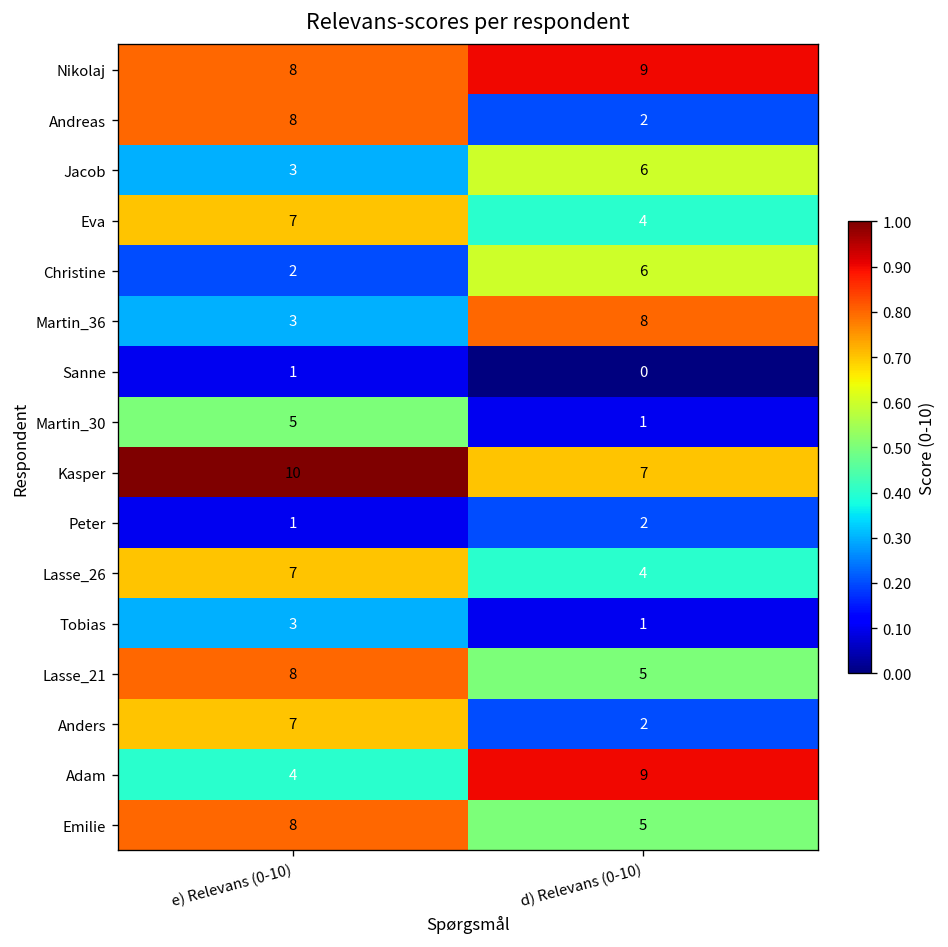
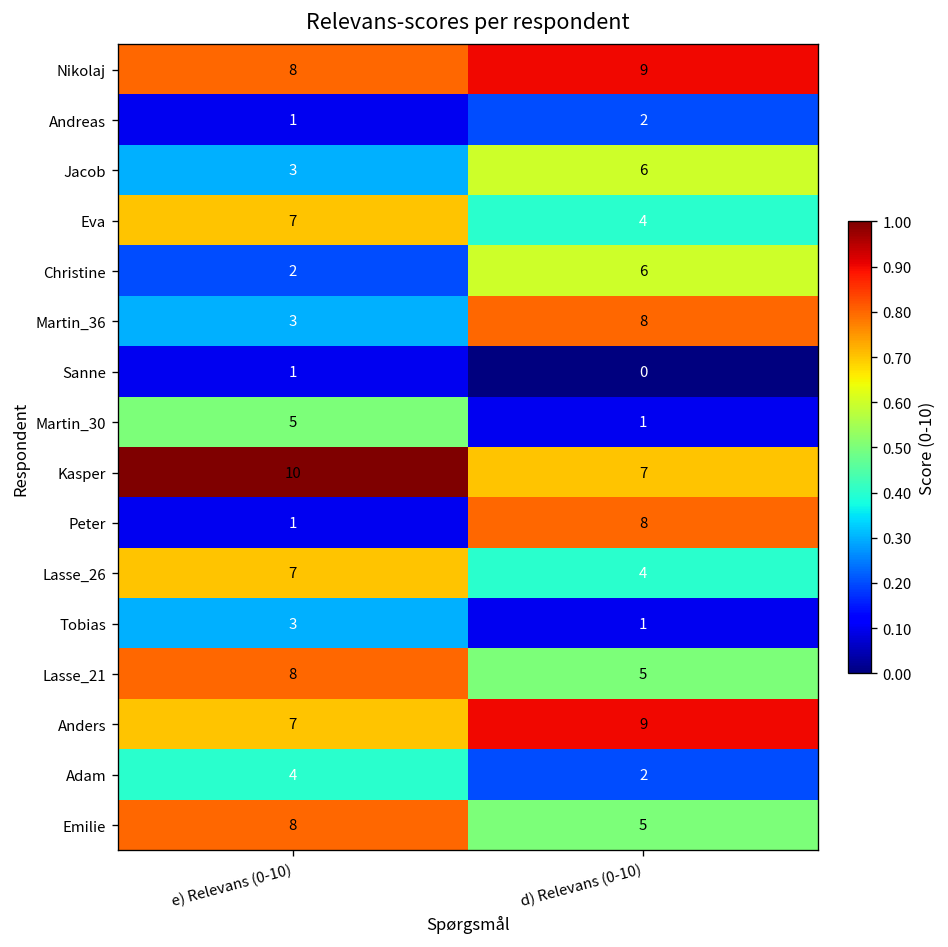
  {
    "Nikolaj": {
      "e) Relevans (0-10)": 8,
      "d) Relevans (0-10)": 9
    },
    "Andreas": {
-     "e) Relevans (0-10)": 8,
+     "e) Relevans (0-10)": 1,
      "d) Relevans (0-10)": 2
    },
    "Jacob": {
      "e) Relevans (0-10)": 3,
      "d) Relevans (0-10)": 6
    },
    "Eva": {
      "e) Relevans (0-10)": 7,
      "d) Relevans (0-10)": 4
    },
    "Christine": {
      "e) Relevans (0-10)": 2,
      "d) Relevans (0-10)": 6
    },
    "Martin_36": {
      "e) Relevans (0-10)": 3,
      "d) Relevans (0-10)": 8
    },
    "Sanne": {
      "e) Relevans (0-10)": 1,
      "d) Relevans (0-10)": 0
    },
    "Martin_30": {
      "e) Relevans (0-10)": 5,
      "d) Relevans (0-10)": 1
    },
    "Kasper": {
      "e) Relevans (0-10)": 10,
      "d) Relevans (0-10)": 7
    },
    "Peter": {
      "e) Relevans (0-10)": 1,
-     "d) Relevans (0-10)": 2
+     "d) Relevans (0-10)": 8
    },
    "Lasse_26": {
      "e) Relevans (0-10)": 7,
      "d) Relevans (0-10)": 4
    },
    "Tobias": {
      "e) Relevans (0-10)": 3,
      "d) Relevans (0-10)": 1
    },
    "Lasse_21": {
      "e) Relevans (0-10)": 8,
      "d) Relevans (0-10)": 5
    },
    "Anders": {
      "e) Relevans (0-10)": 7,
-     "d) Relevans (0-10)": 2
+     "d) Relevans (0-10)": 9
    },
    "Adam": {
      "e) Relevans (0-10)": 4,
-     "d) Relevans (0-10)": 9
+     "d) Relevans (0-10)": 2
    },
    "Emilie": {
      "e) Relevans (0-10)": 8,
      "d) Relevans (0-10)": 5
    }
  }
